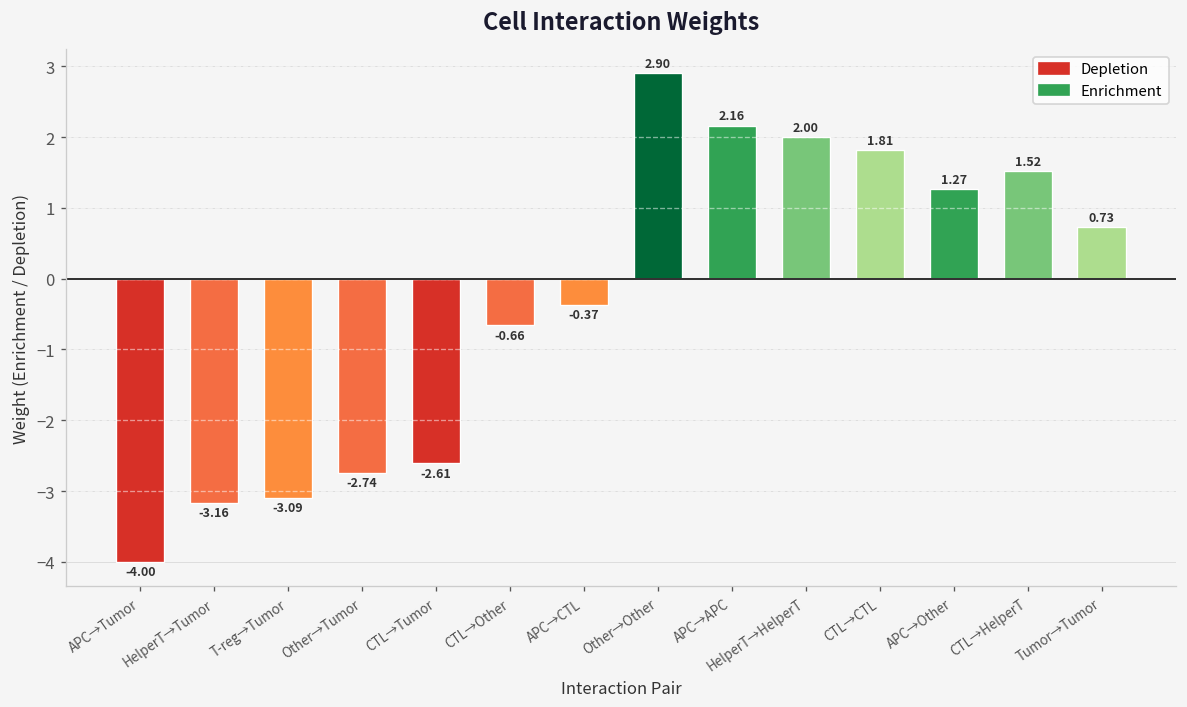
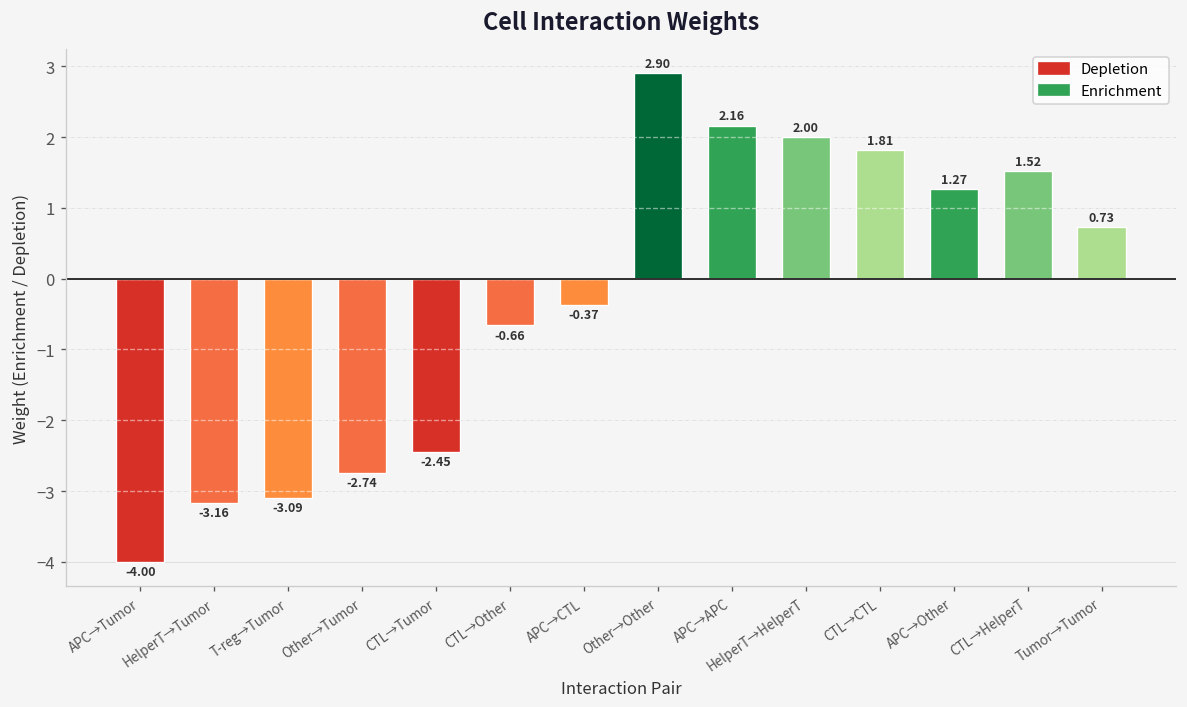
  {
    "APC→Tumor": -4.00,
    "HelperT→Tumor": -3.16,
    "T-reg→Tumor": -3.09,
    "Other→Tumor": -2.74,
-   "CTL→Tumor": -2.61,
+   "CTL→Tumor": -2.45,
    "CTL→Other": -0.66,
    "APC→CTL": -0.37,
    "Other→Other": 2.90,
    "APC→APC": 2.16,
    "HelperT→HelperT": 2.00,
    "CTL→CTL": 1.81,
    "APC→Other": 1.27,
    "CTL→HelperT": 1.52,
    "Tumor→Tumor": 0.73
  }
